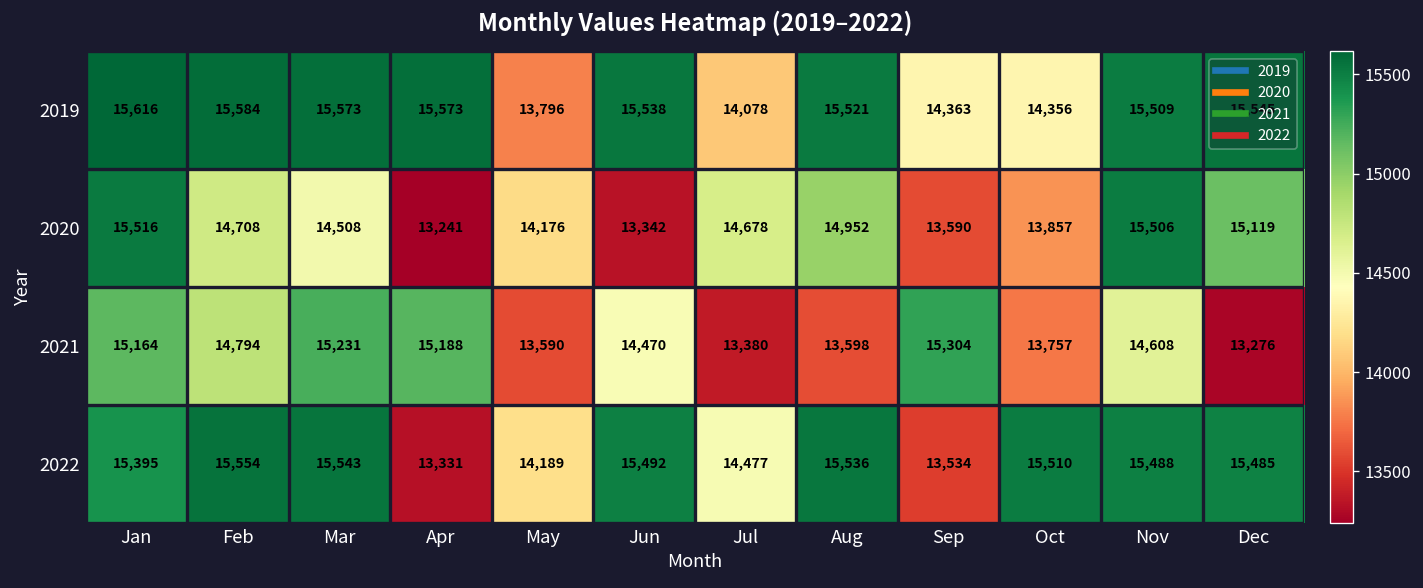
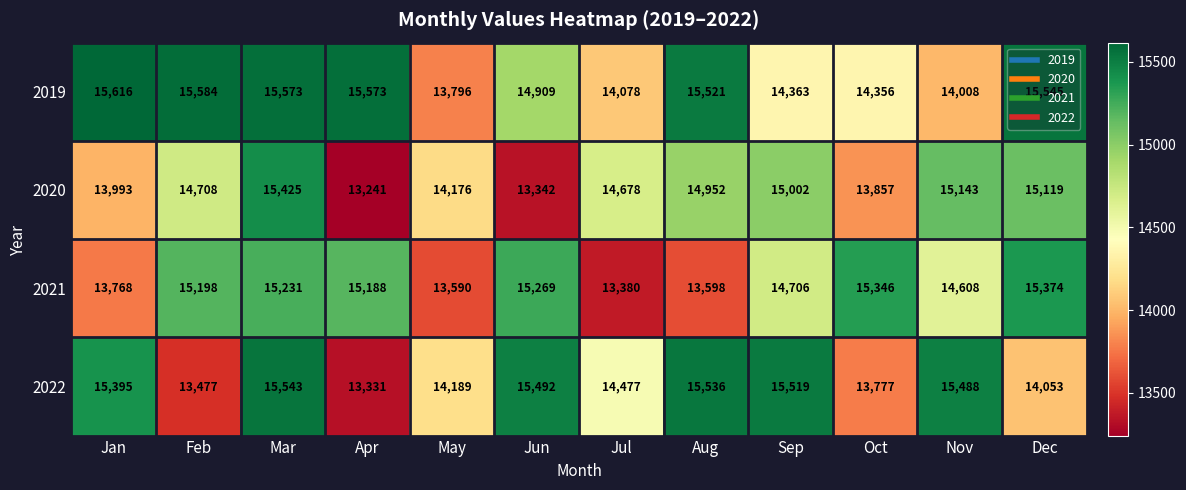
  {
    "2019": {
      "Jan": "15,616",
      "Feb": "15,584",
      "Mar": "15,573",
      "Apr": "15,573",
      "May": "13,796",
-     "Jun": "15,538",
+     "Jun": "14,909",
      "Jul": "14,078",
      "Aug": "15,521",
      "Sep": "14,363",
      "Oct": "14,356",
-     "Nov": "15,509"
+     "Nov": "14,008"
    },
    "2020": {
-     "Jan": "15,516",
+     "Jan": "13,993",
      "Feb": "14,708",
-     "Mar": "14,508",
+     "Mar": "15,425",
      "Apr": "13,241",
      "May": "14,176",
      "Jun": "13,342",
      "Jul": "14,678",
      "Aug": "14,952",
-     "Sep": "13,590",
+     "Sep": "15,002",
      "Oct": "13,857",
-     "Nov": "15,506",
+     "Nov": "15,143",
      "Dec": "15,119"
    },
    "2021": {
-     "Jan": "15,164",
-     "Feb": "14,794",
+     "Jan": "13,768",
+     "Feb": "15,198",
      "Mar": "15,231",
      "Apr": "15,188",
      "May": "13,590",
-     "Jun": "14,470",
+     "Jun": "15,269",
      "Jul": "13,380",
      "Aug": "13,598",
-     "Sep": "15,304",
-     "Oct": "13,757",
+     "Sep": "14,706",
+     "Oct": "15,346",
      "Nov": "14,608",
-     "Dec": "13,276"
+     "Dec": "15,374"
    },
    "2022": {
      "Jan": "15,395",
-     "Feb": "15,554",
+     "Feb": "13,477",
      "Mar": "15,543",
      "Apr": "13,331",
      "May": "14,189",
      "Jun": "15,492",
      "Jul": "14,477",
      "Aug": "15,536",
-     "Sep": "13,534",
-     "Oct": "15,510",
+     "Sep": "15,519",
+     "Oct": "13,777",
      "Nov": "15,488",
-     "Dec": "15,485"
+     "Dec": "14,053"
    }
  }
